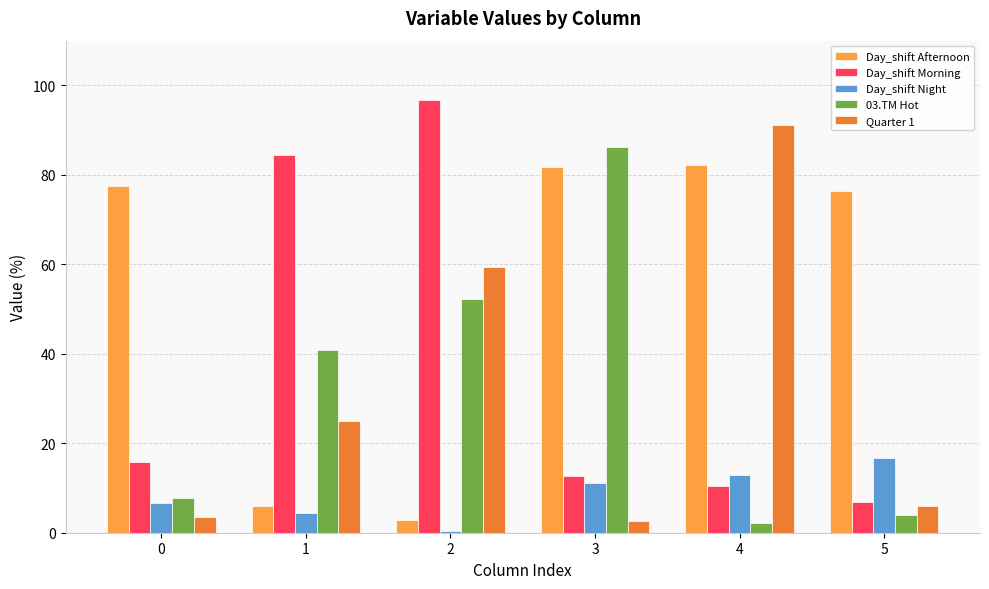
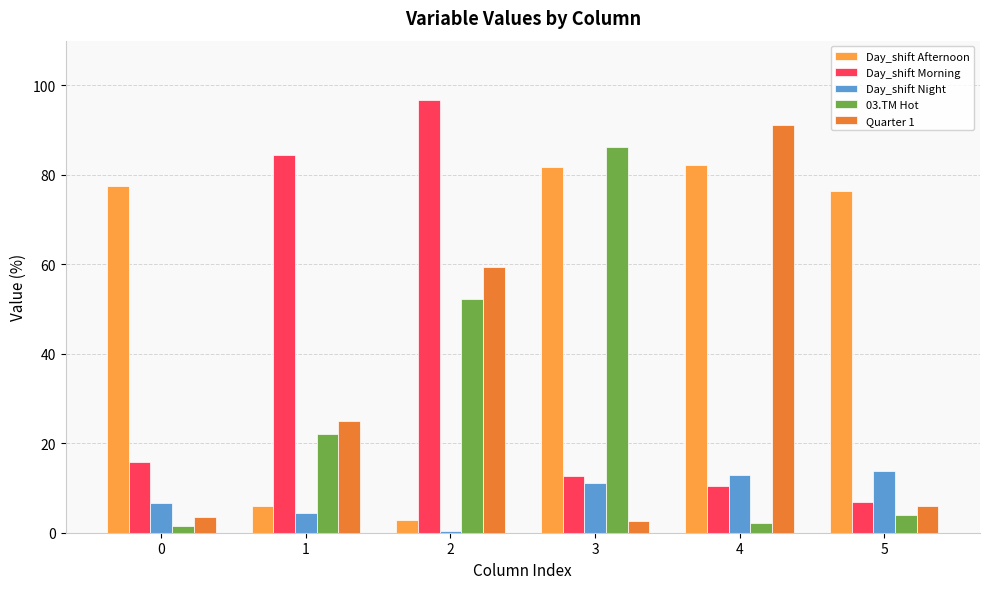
  {
    "Day_shift Morning": {
      "0": 16,
      "1": 84,
      "2": 97,
      "3": 13,
      "4": 11,
      "5": 7
    },
    "Day_shift Night": {
      "0": 7,
      "1": 4,
      "3": 11,
      "4": 13,
-     "5": 17
+     "5": 14
    },
    "03.TM Hot": {
-     "0": 8,
-     "1": 41,
+     "0": 2,
+     "1": 22,
      "2": 52,
      "3": 86,
      "4": 2,
      "5": 4
    }
  }
